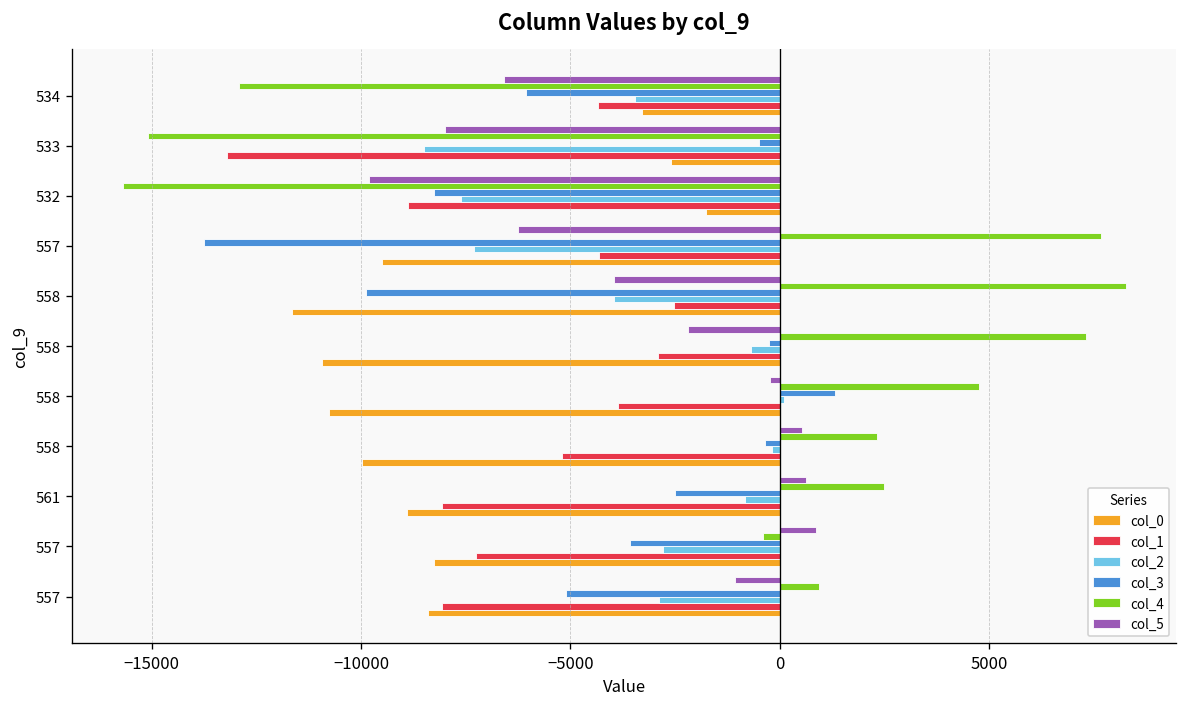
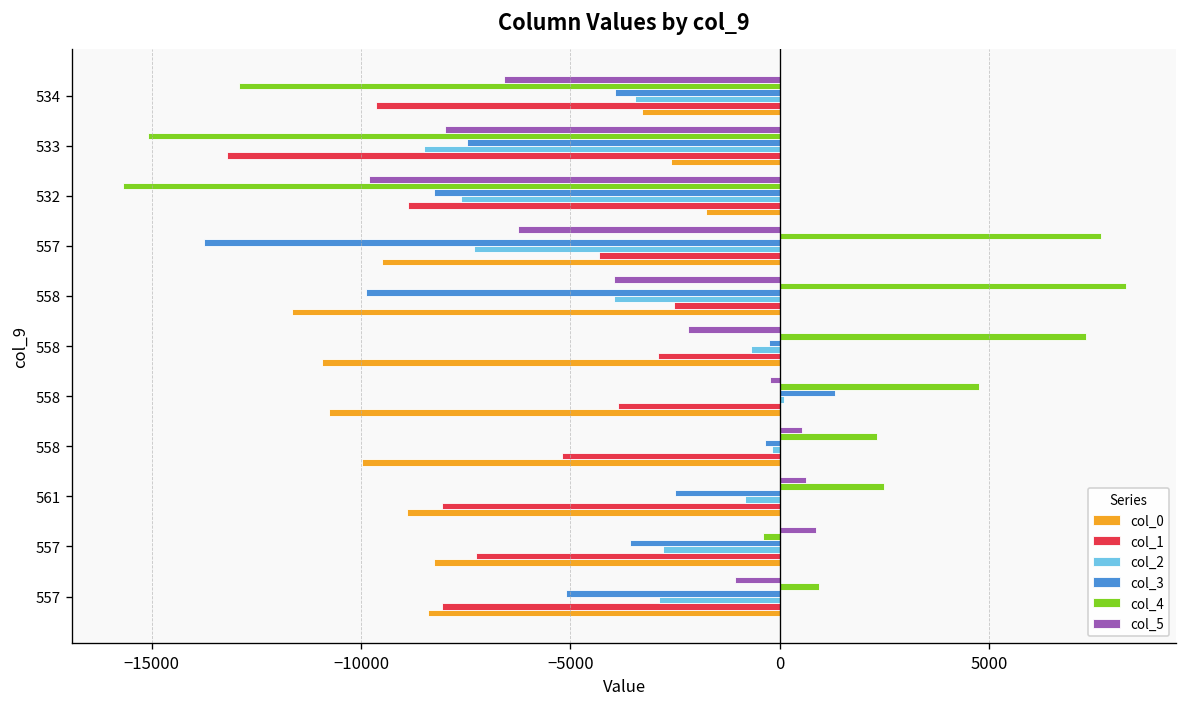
  {
    "col_0": {
      "534": -3300,
      "533": -2600,
      "532": -1800,
      "561": -8900
    },
    "col_1": {
-     "534": -4300,
+     "534": -9700,
      "533": -13200,
      "532": -8900,
      "561": -8100
    },
    "col_2": {
      "534": -3400,
      "533": -8500,
      "532": -7600,
      "561": -800
    },
    "col_3": {
-     "534": -6100,
-     "533": -500,
+     "534": -3900,
+     "533": -7500,
      "532": -8300,
      "561": -2500
    },
    "col_4": {
      "534": -12900,
      "533": -15100,
      "532": -15700,
      "561": 2500
    },
    "col_5": {
      "534": -6600,
      "533": -8000,
      "532": -9800,
      "561": 600
    }
  }
